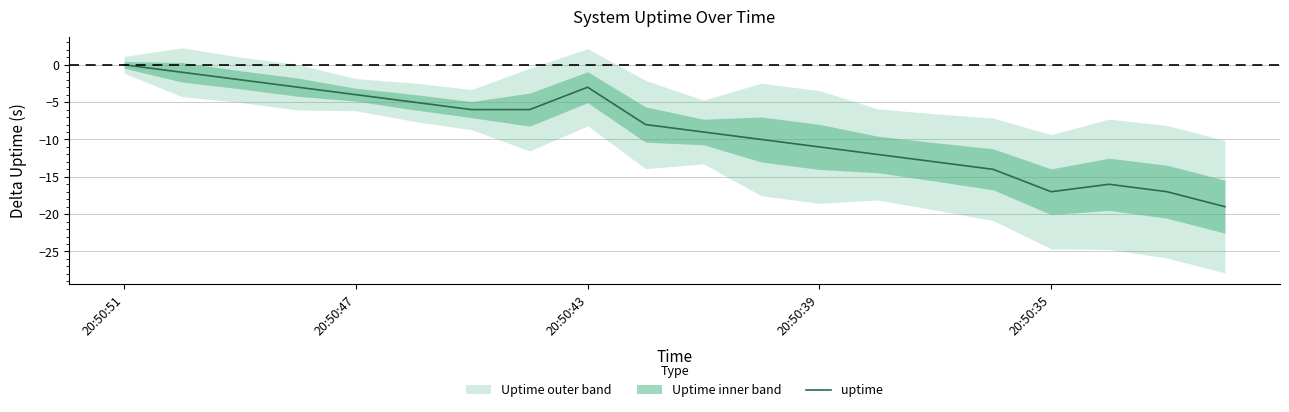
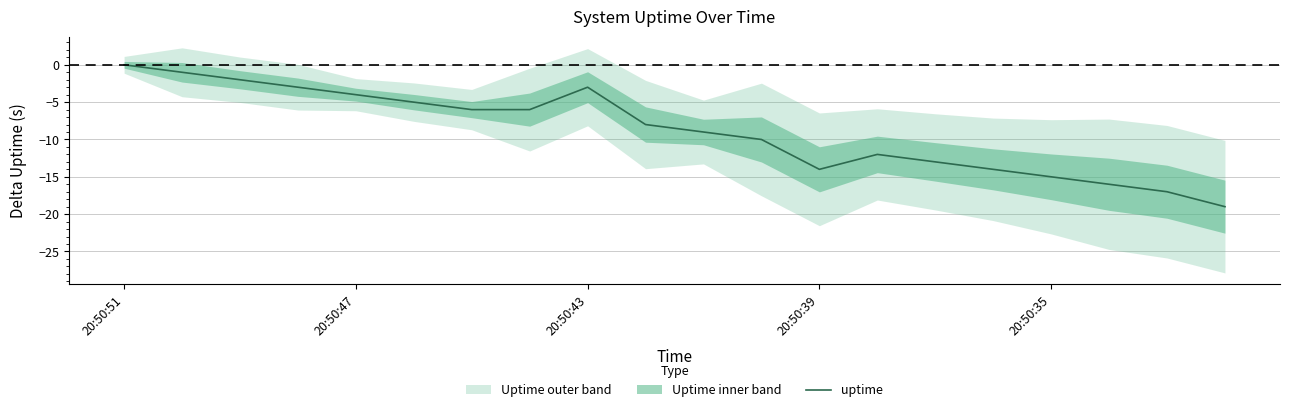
  {
    "uptime": {
      "20:50:51": 0,
      "20:50:47": -4,
      "20:50:43": -3,
-     "20:50:39": -11,
-     "20:50:35": -17
+     "20:50:39": -14,
+     "20:50:35": -15
    }
  }
